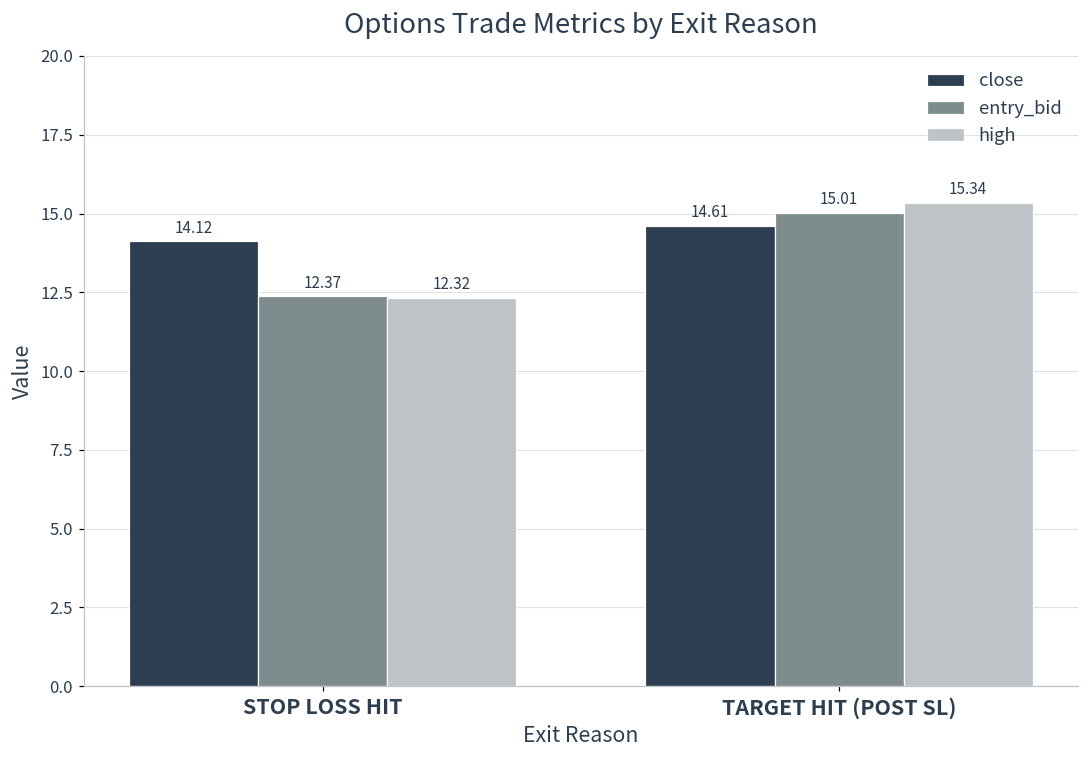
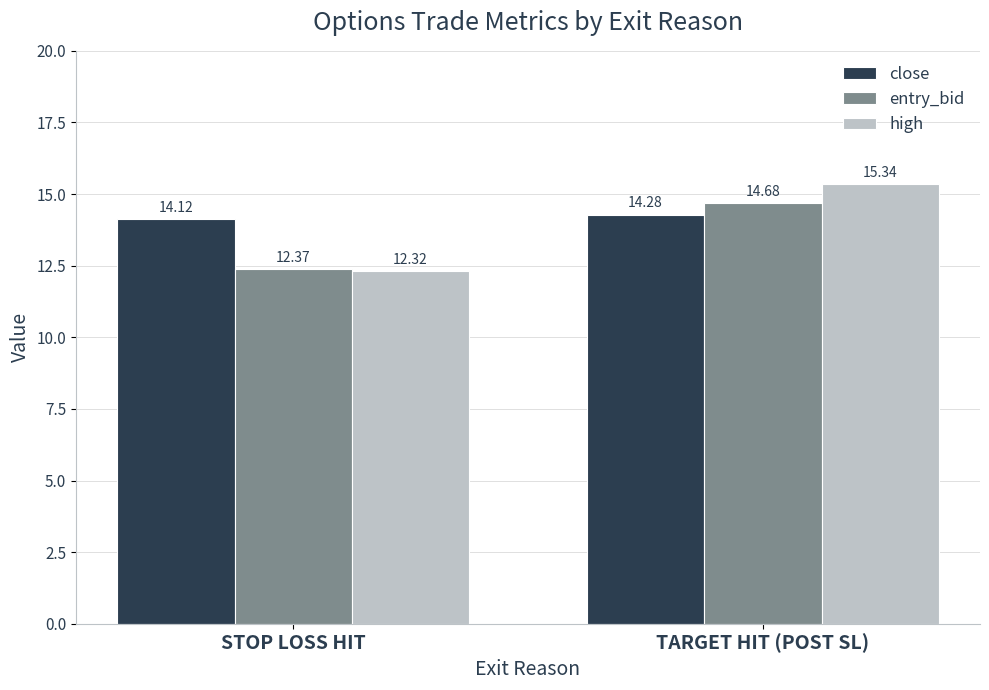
  {
    "close": {
      "STOP LOSS HIT": 14.12,
-     "TARGET HIT (POST SL)": 14.61
+     "TARGET HIT (POST SL)": 14.28
    },
    "entry_bid": {
      "STOP LOSS HIT": 12.37,
-     "TARGET HIT (POST SL)": 15.01
+     "TARGET HIT (POST SL)": 14.68
    },
    "high": {
      "STOP LOSS HIT": 12.32,
      "TARGET HIT (POST SL)": 15.34
    }
  }
